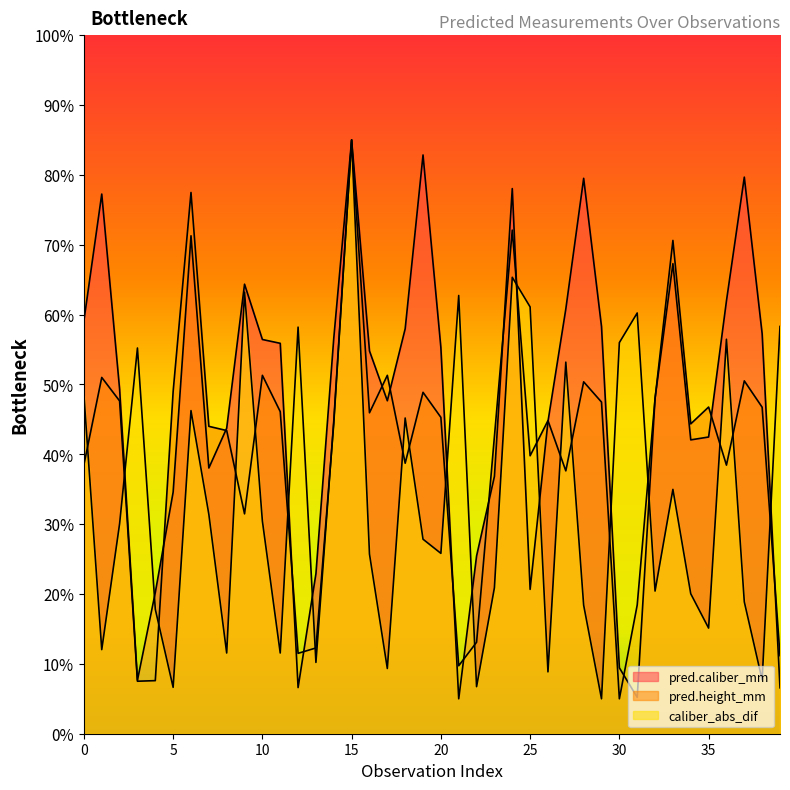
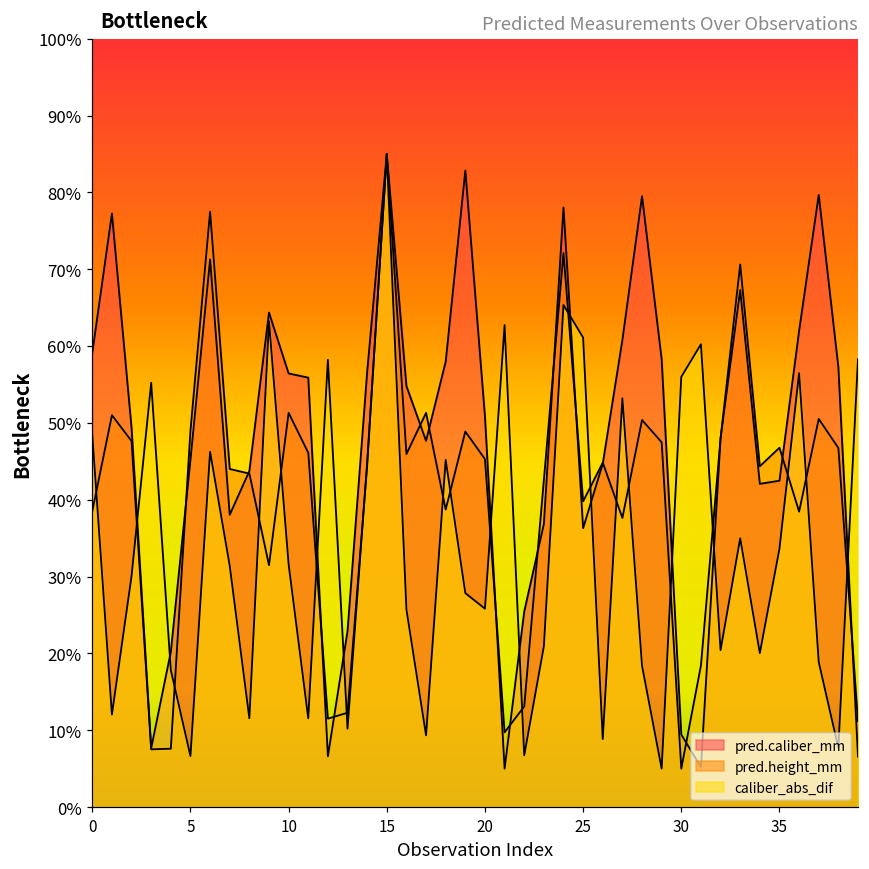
  {
    "pred.caliber_mm": {
      "0": "59%",
-     "5": "35%",
+     "5": "45%",
      "10": "56%",
-     "20": "55%",
-     "25": "21%",
+     "20": "51%",
+     "25": "36%",
      "30": "9%",
      "35": "42%"
    },
    "pred.height_mm": {
      "0": "39%",
      "5": "49%",
      "10": "51%",
      "20": "45%",
      "25": "40%",
      "30": "5%",
      "35": "47%"
    },
    "caliber_abs_dif": {
      "0": "48%",
      "5": "7%",
-     "10": "30%",
+     "10": "32%",
      "20": "26%",
      "25": "61%",
      "30": "56%",
-     "35": "15%"
+     "35": "34%"
    }
  }
